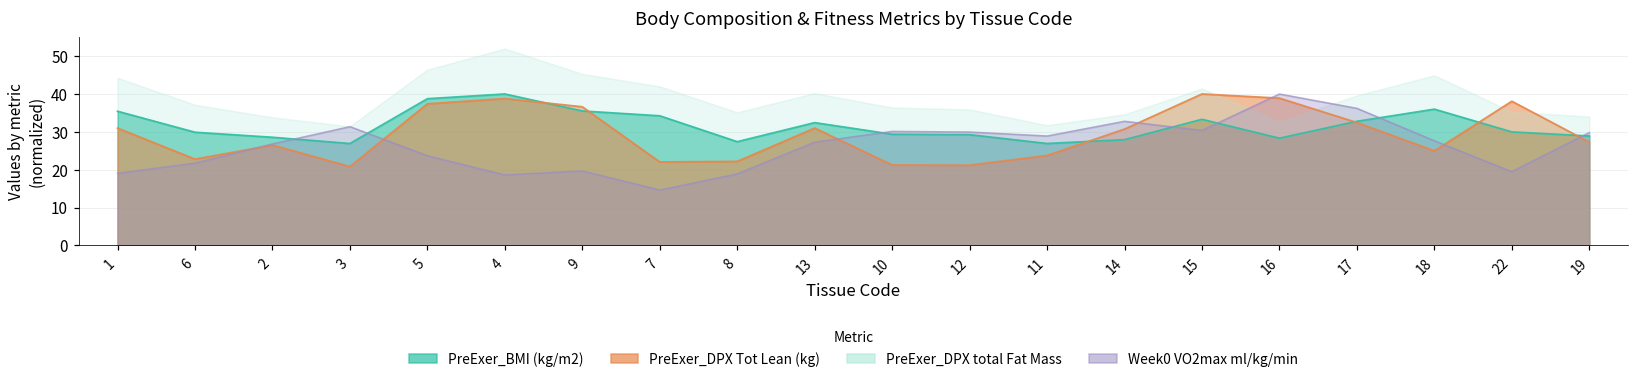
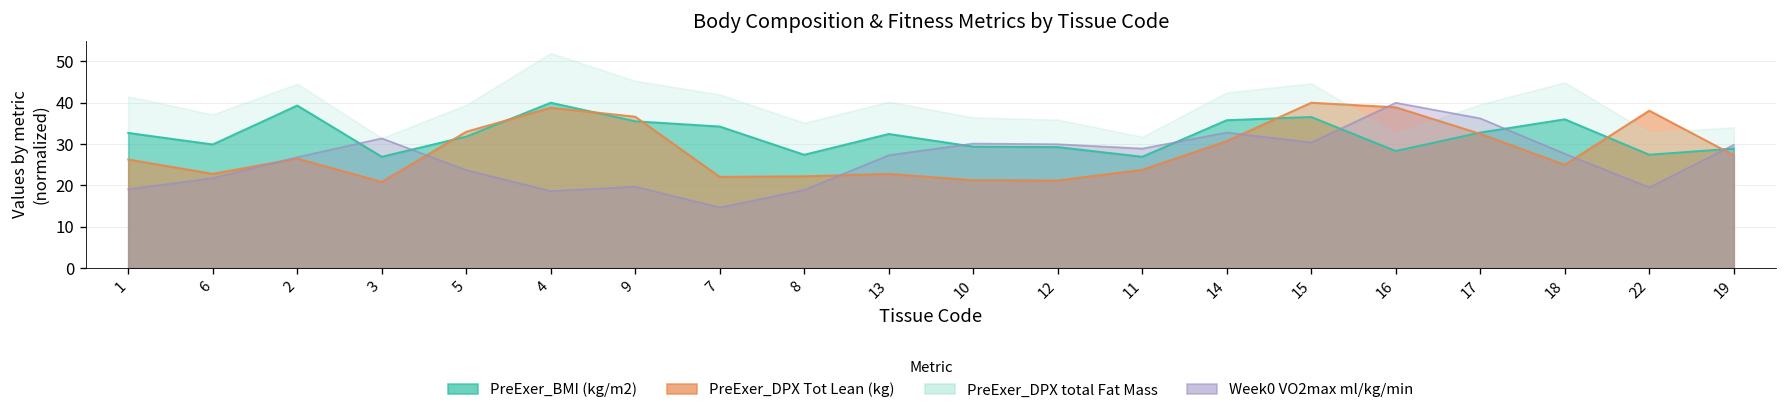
  {
    "PreExer_BMI (kg/m2)": {
-     "1": 35,
+     "1": 33,
      "6": 30,
-     "2": 29,
+     "2": 39,
      "3": 27,
-     "5": 39,
+     "5": 32,
      "4": 40,
      "9": 36,
      "7": 34,
      "8": 27,
      "13": 32,
      "10": 29,
      "11": 27,
-     "14": 28,
-     "15": 33,
+     "14": 36,
+     "15": 37,
      "16": 28,
      "18": 36,
-     "22": 30,
+     "22": 27,
      "19": 29
    },
    "PreExer_DPX Tot Lean (kg)": {
-     "1": 31,
+     "1": 26,
      "6": 23,
      "3": 21,
-     "5": 37,
+     "5": 33,
      "4": 39,
      "9": 37,
      "7": 22,
      "8": 22,
-     "13": 31,
+     "13": 23,
      "10": 21,
      "12": 21,
      "11": 24,
      "14": 31,
      "15": 40,
      "16": 39,
      "18": 25,
      "22": 38,
      "19": 27
    }
  }
